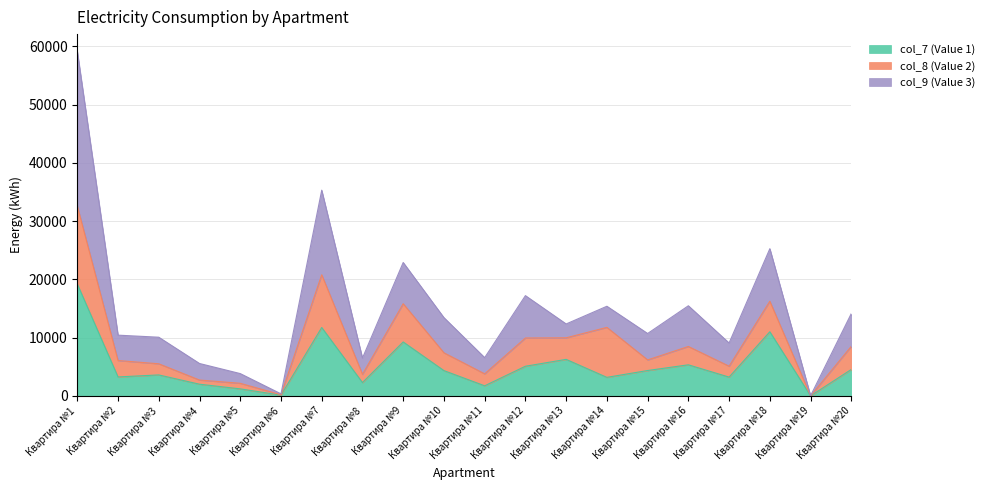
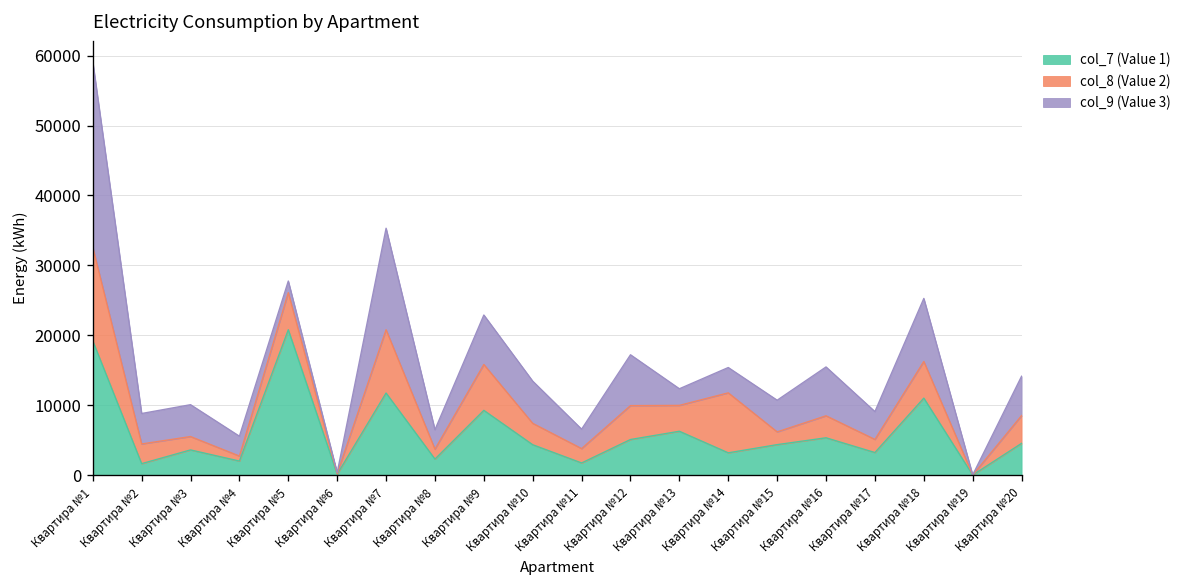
  {
    "col_7 (Value 1)": {
      "Квартира №1": 19000,
-     "Квартира №2": 3000,
+     "Квартира №2": 2000,
      "Квартира №3": 4000,
      "Квартира №4": 2000,
-     "Квартира №5": 1000,
+     "Квартира №5": 21000,
      "Квартира №7": 12000,
      "Квартира №8": 2000,
      "Квартира №9": 9000,
      "Квартира №10": 4000,
      "Квартира №11": 2000,
      "Квартира №12": 5000,
      "Квартира №13": 6000,
      "Квартира №14": 3000,
      "Квартира №15": 4000,
      "Квартира №16": 5000,
      "Квартира №17": 3000,
      "Квартира №18": 11000,
      "Квартира №20": 5000
    },
    "col_8 (Value 2)": {
      "Квартира №1": 13000,
      "Квартира №2": 3000,
      "Квартира №3": 2000,
      "Квартира №4": 1000,
-     "Квартира №5": 1000,
+     "Квартира №5": 5000,
      "Квартира №7": 9000,
      "Квартира №8": 1000,
      "Квартира №9": 7000,
      "Квартира №10": 3000,
      "Квартира №11": 2000,
      "Квартира №12": 5000,
      "Квартира №13": 4000,
      "Квартира №14": 9000,
      "Квартира №15": 2000,
      "Квартира №16": 3000,
      "Квартира №17": 2000,
      "Квартира №18": 5000,
      "Квартира №20": 4000
    },
    "col_9 (Value 3)": {
      "Квартира №1": 27000,
      "Квартира №2": 4000,
      "Квартира №3": 5000,
      "Квартира №4": 3000,
      "Квартира №5": 2000,
      "Квартира №7": 15000,
      "Квартира №8": 3000,
      "Квартира №9": 7000,
      "Квартира №10": 6000,
      "Квартира №11": 3000,
      "Квартира №12": 7000,
      "Квартира №13": 2000,
      "Квартира №14": 4000,
      "Квартира №15": 5000,
      "Квартира №16": 7000,
      "Квартира №17": 4000,
      "Квартира №18": 9000,
      "Квартира №20": 6000
    }
  }
